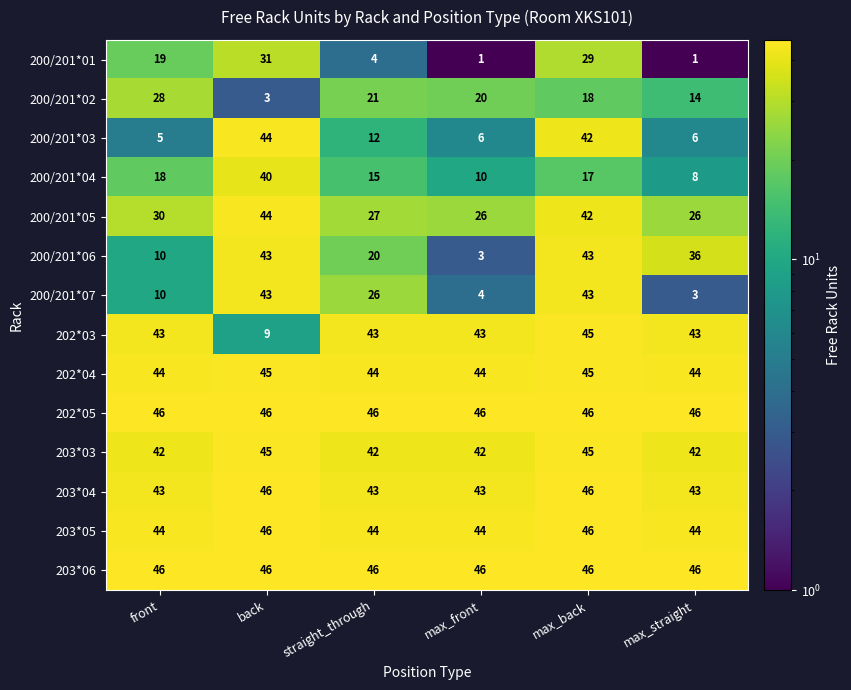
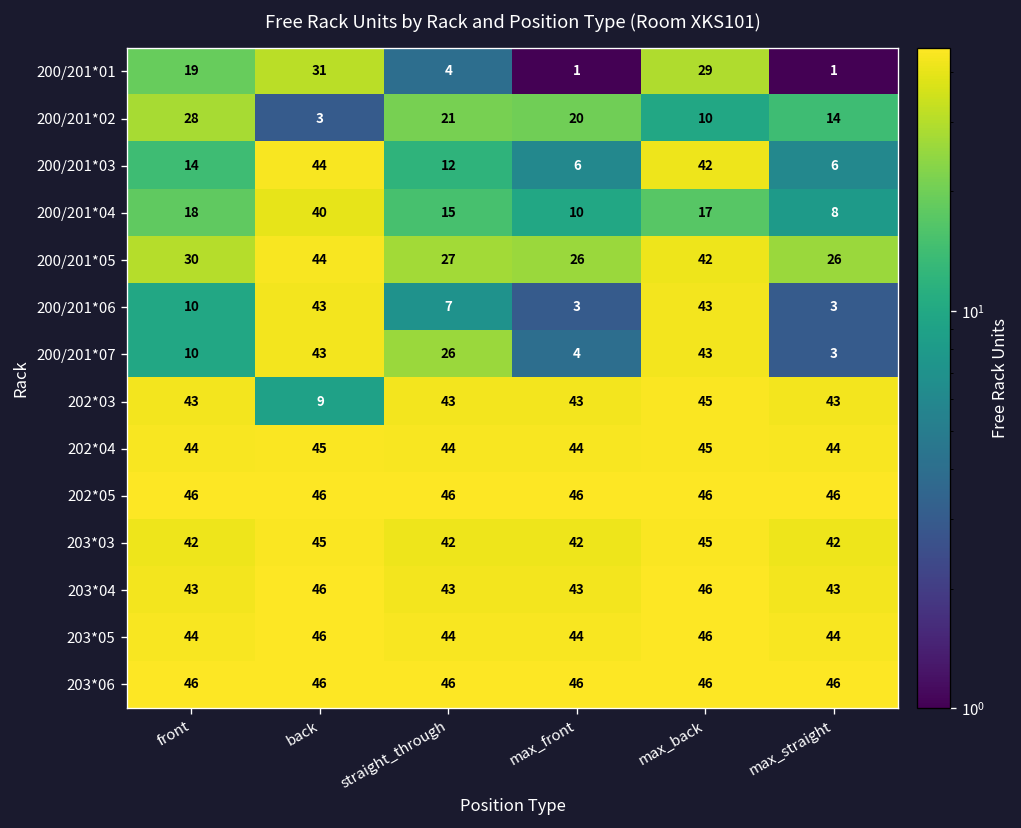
  {
    "200/201*01": {
      "front": 19,
      "back": 31,
      "straight_through": 4,
      "max_front": 1,
      "max_back": 29,
      "max_straight": 1
    },
    "200/201*02": {
      "front": 28,
      "back": 3,
      "straight_through": 21,
      "max_front": 20,
-     "max_back": 18,
+     "max_back": 10,
      "max_straight": 14
    },
    "200/201*03": {
-     "front": 5,
+     "front": 14,
      "back": 44,
      "straight_through": 12,
      "max_front": 6,
      "max_back": 42,
      "max_straight": 6
    },
    "200/201*04": {
      "front": 18,
      "back": 40,
      "straight_through": 15,
      "max_front": 10,
      "max_back": 17,
      "max_straight": 8
    },
    "200/201*05": {
      "front": 30,
      "back": 44,
      "straight_through": 27,
      "max_front": 26,
      "max_back": 42,
      "max_straight": 26
    },
    "200/201*06": {
      "front": 10,
      "back": 43,
-     "straight_through": 20,
+     "straight_through": 7,
      "max_front": 3,
      "max_back": 43,
-     "max_straight": 36
+     "max_straight": 3
    },
    "200/201*07": {
      "front": 10,
      "back": 43,
      "straight_through": 26,
      "max_front": 4,
      "max_back": 43,
      "max_straight": 3
    },
    "202*03": {
      "front": 43,
      "back": 9,
      "straight_through": 43,
      "max_front": 43,
      "max_back": 45,
      "max_straight": 43
    },
    "202*04": {
      "front": 44,
      "back": 45,
      "straight_through": 44,
      "max_front": 44,
      "max_back": 45,
      "max_straight": 44
    },
    "202*05": {
      "front": 46,
      "back": 46,
      "straight_through": 46,
      "max_front": 46,
      "max_back": 46,
      "max_straight": 46
    },
    "203*03": {
      "front": 42,
      "back": 45,
      "straight_through": 42,
      "max_front": 42,
      "max_back": 45,
      "max_straight": 42
    },
    "203*04": {
      "front": 43,
      "back": 46,
      "straight_through": 43,
      "max_front": 43,
      "max_back": 46,
      "max_straight": 43
    },
    "203*05": {
      "front": 44,
      "back": 46,
      "straight_through": 44,
      "max_front": 44,
      "max_back": 46,
      "max_straight": 44
    },
    "203*06": {
      "front": 46,
      "back": 46,
      "straight_through": 46,
      "max_front": 46,
      "max_back": 46,
      "max_straight": 46
    }
  }
